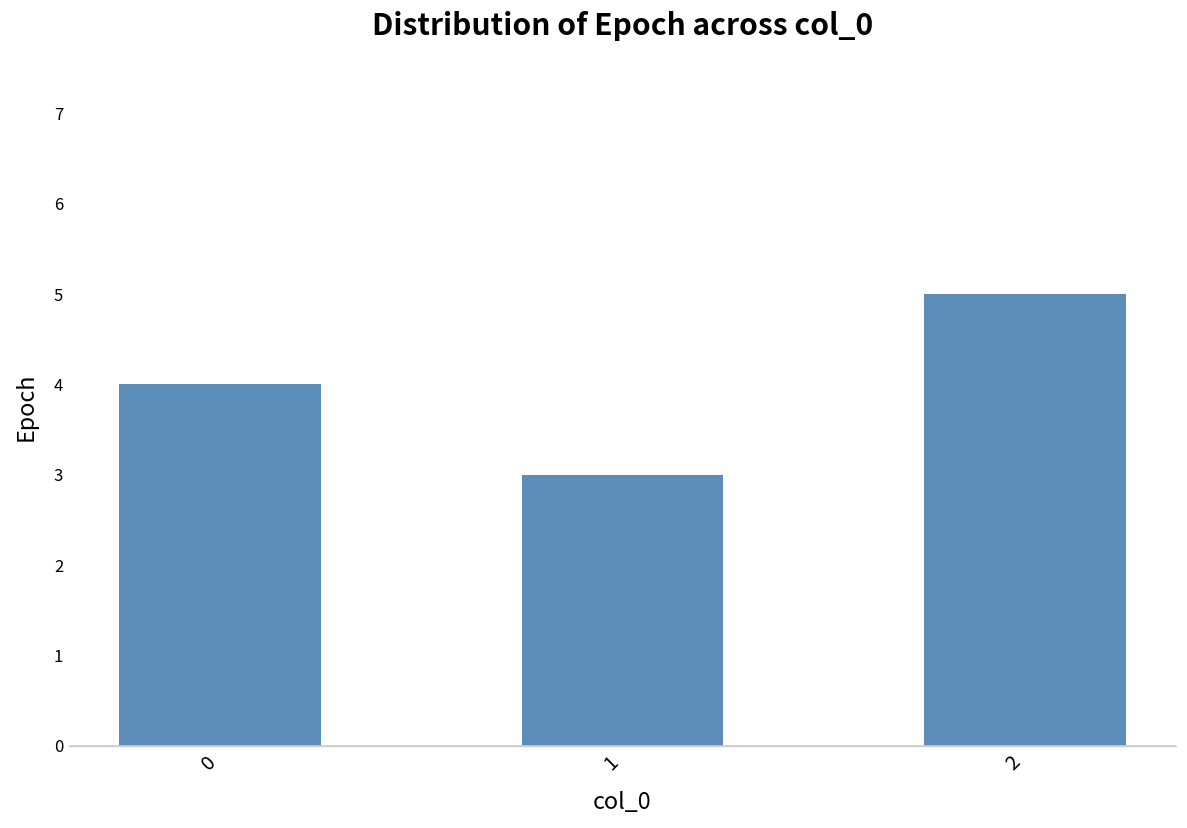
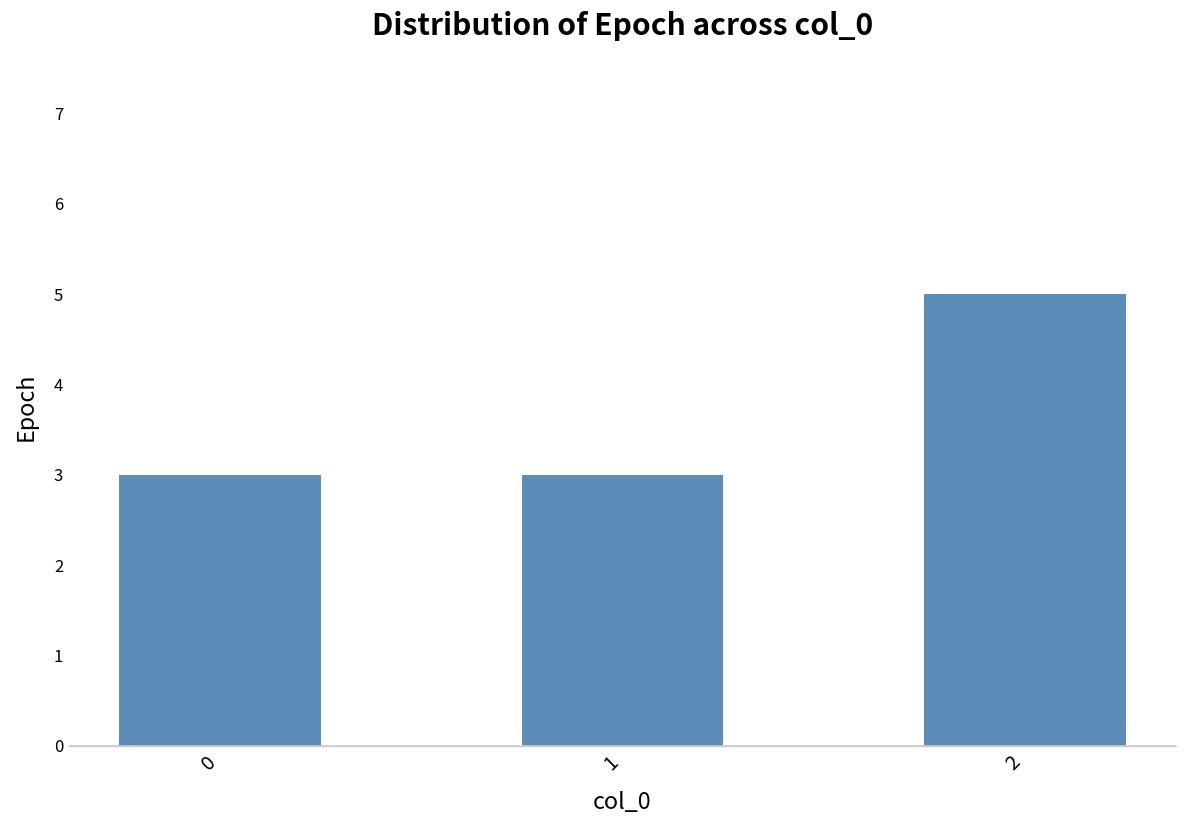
  {
-   "0": 4,
+   "0": 3,
    "1": 3,
    "2": 5
  }
